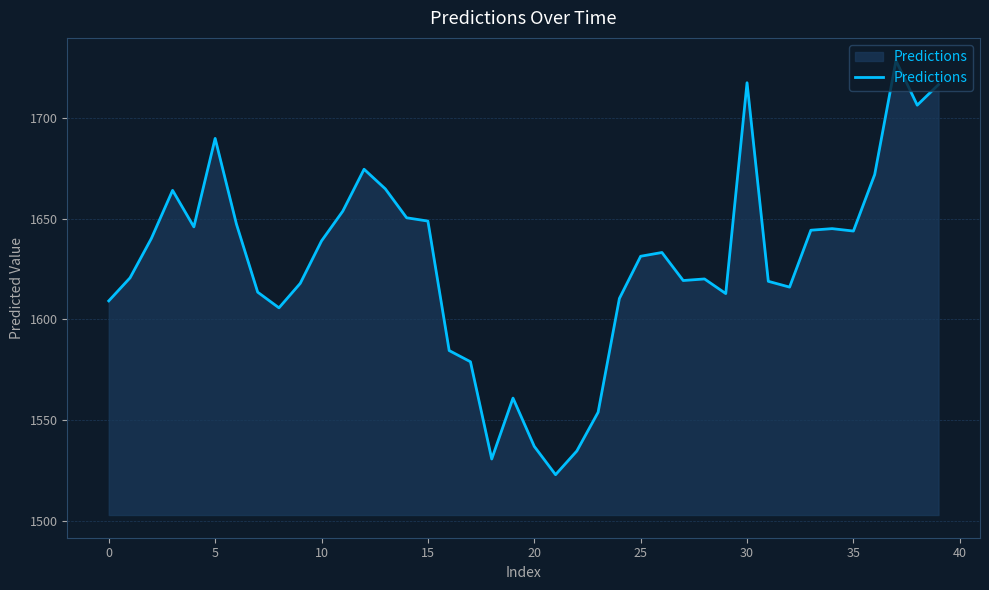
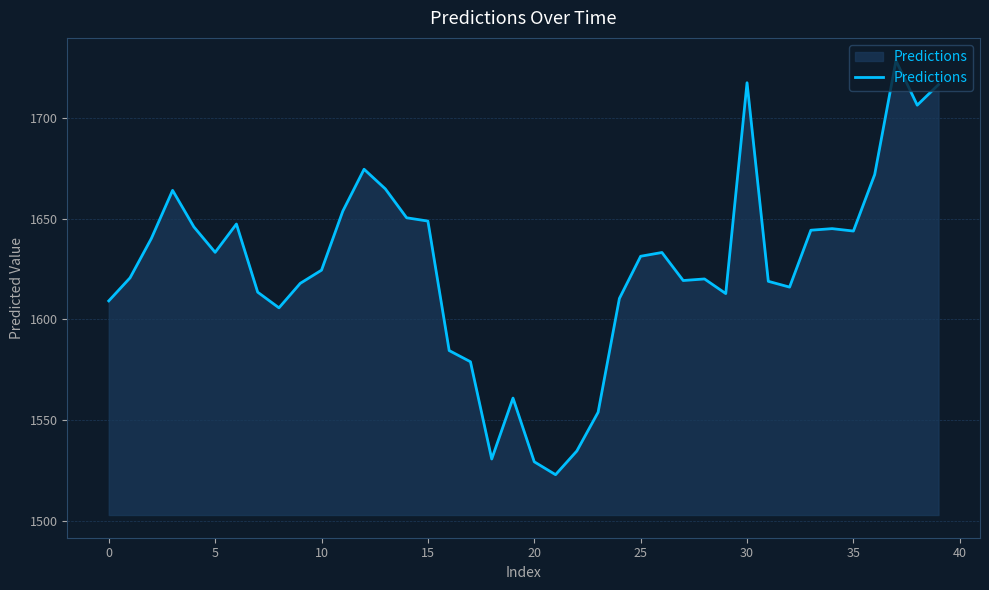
  {
    "0": 1609,
-   "5": 1690,
-   "10": 1639,
+   "5": 1633,
+   "10": 1624,
    "15": 1649,
-   "20": 1537,
+   "20": 1529,
    "25": 1631,
    "30": 1717,
    "35": 1644
  }
